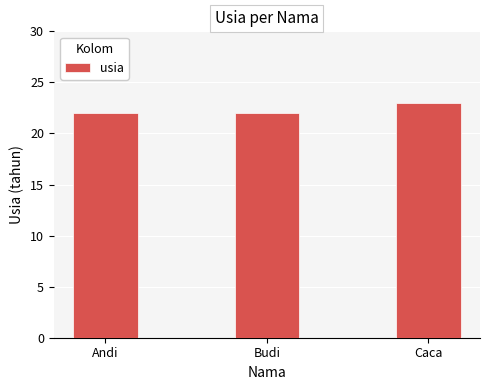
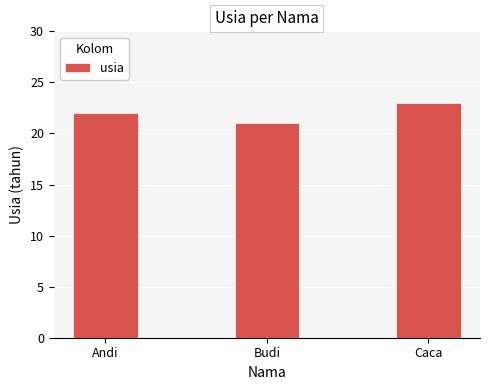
  {
    "Andi": 22,
-   "Budi": 22,
+   "Budi": 21,
    "Caca": 23
  }
